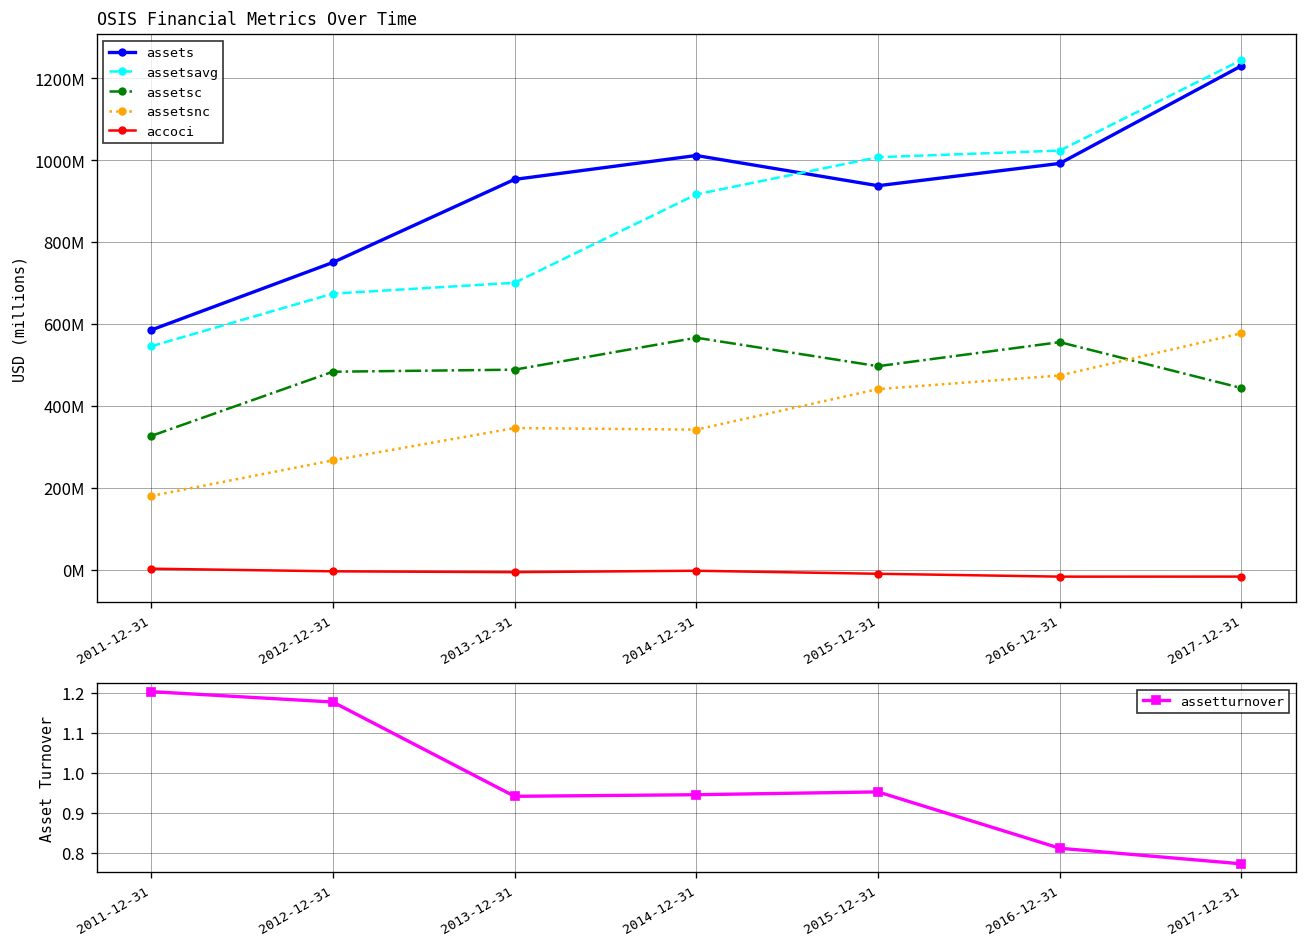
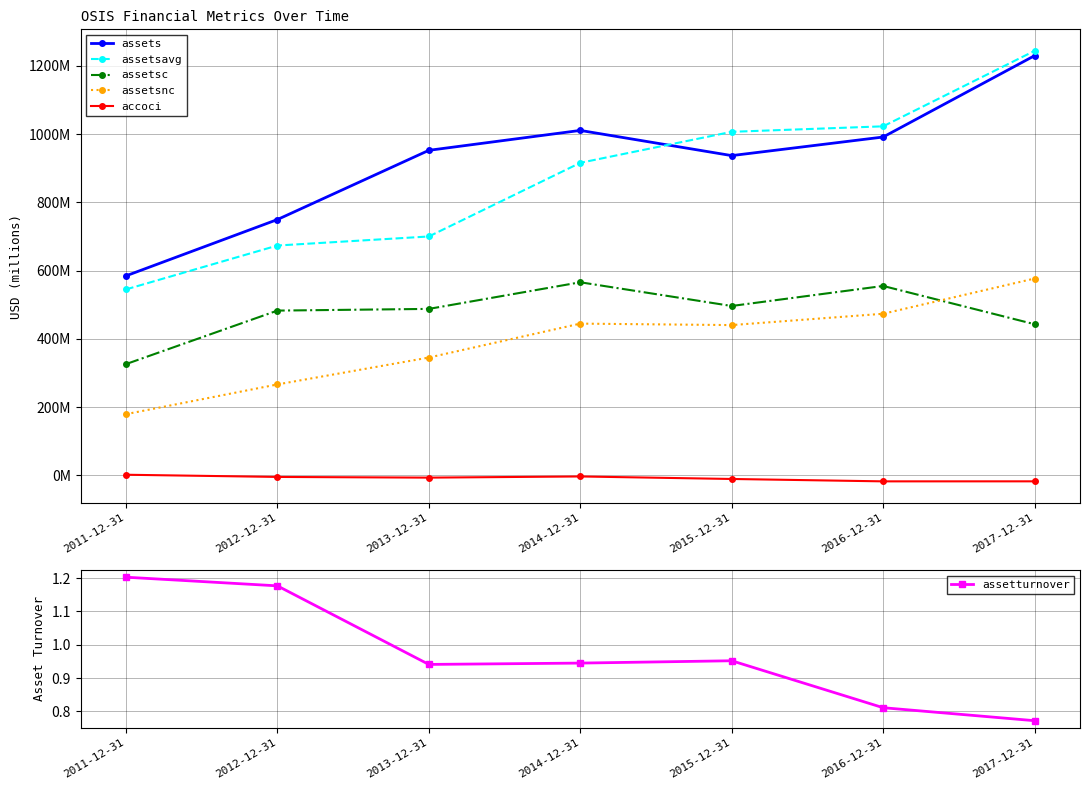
  {
    "OSIS Financial Metrics Over Time": {
      "assets": {
        "2011-12-31": 580000000,
        "2012-12-31": 750000000,
        "2013-12-31": 950000000,
        "2014-12-31": 1010000000,
        "2015-12-31": 940000000,
        "2016-12-31": 990000000,
        "2017-12-31": 1230000000
      },
      "assetsavg": {
        "2011-12-31": 550000000,
        "2012-12-31": 670000000,
        "2013-12-31": 700000000,
        "2014-12-31": 920000000,
        "2015-12-31": 1010000000,
        "2016-12-31": 1020000000,
        "2017-12-31": 1240000000
      },
      "assetsc": {
        "2011-12-31": 330000000,
        "2012-12-31": 480000000,
        "2013-12-31": 490000000,
        "2014-12-31": 570000000,
        "2015-12-31": 500000000,
        "2016-12-31": 560000000,
        "2017-12-31": 440000000
      },
      "assetsnc": {
        "2011-12-31": 180000000,
        "2012-12-31": 270000000,
        "2013-12-31": 350000000,
-       "2014-12-31": 340000000,
+       "2014-12-31": 440000000,
        "2015-12-31": 440000000,
        "2016-12-31": 470000000,
        "2017-12-31": 580000000
      },
      "accoci": {
        "2011-12-31": 0,
        "2012-12-31": 0,
        "2013-12-31": -10000000,
        "2014-12-31": 0,
        "2015-12-31": -10000000,
        "2016-12-31": -20000000,
        "2017-12-31": -20000000
      }
    }
  }
